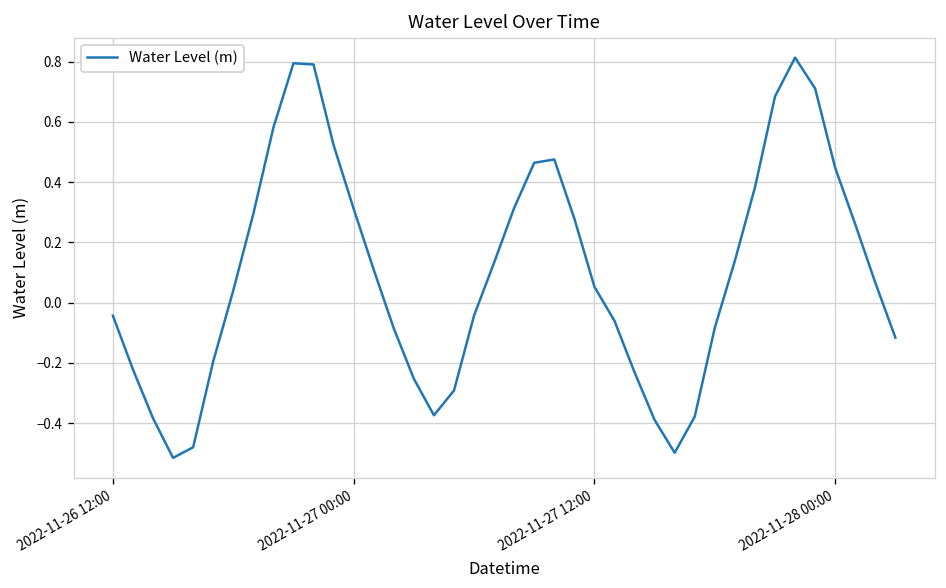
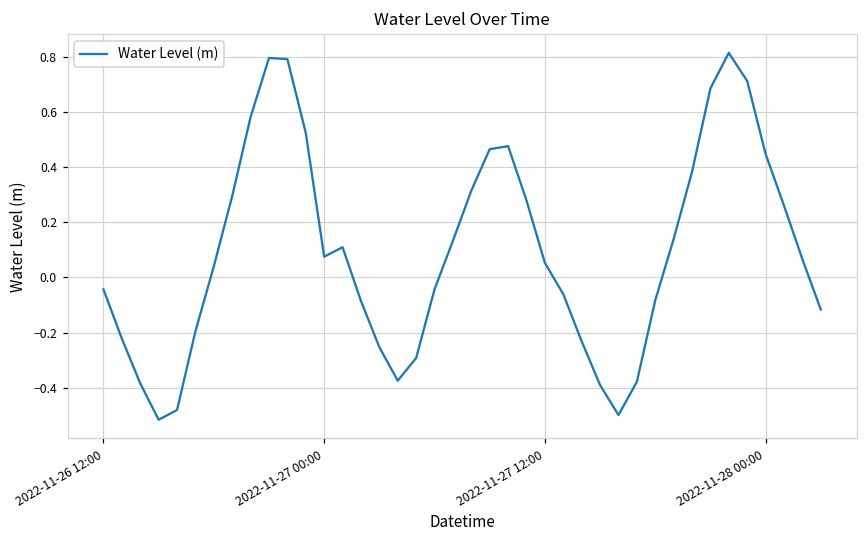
  {
    "2022-11-26 12:00": -0.04,
-   "2022-11-27 00:00": 0.31,
+   "2022-11-27 00:00": 0.07,
    "2022-11-27 12:00": 0.05,
    "2022-11-28 00:00": 0.45
  }
